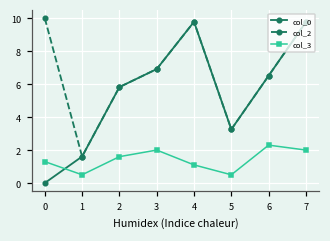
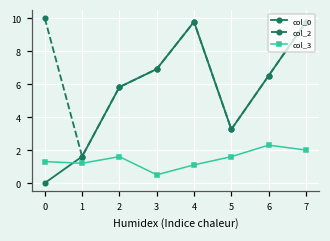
  {
    "col_3": {
      "0": 1.3,
-     "1": 0.5,
+     "1": 1.2,
      "2": 1.6,
-     "3": 2.0,
+     "3": 0.5,
      "4": 1.1,
-     "5": 0.5,
+     "5": 1.6,
      "6": 2.3,
      "7": 2.0
    }
  }
